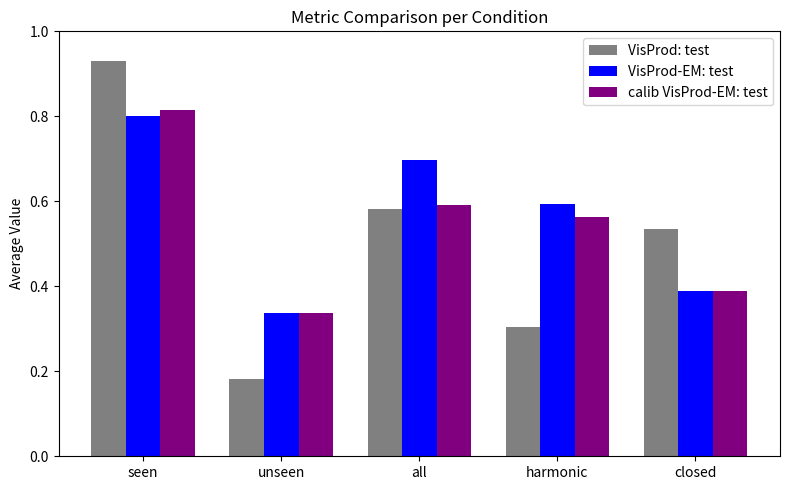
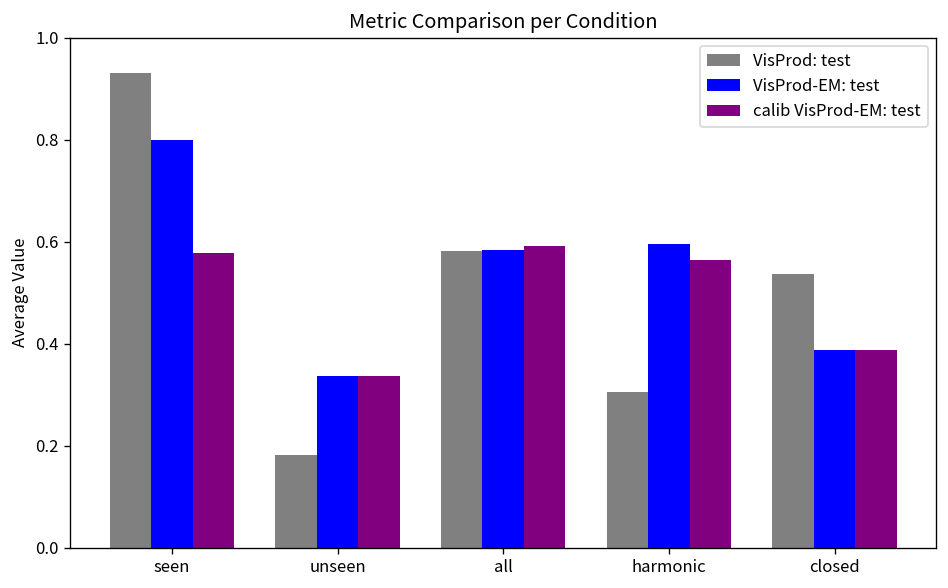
  {
    "VisProd: test": {
      "seen": 0.93,
      "unseen": 0.18,
      "all": 0.58,
      "harmonic": 0.30,
      "closed": 0.54
    },
    "VisProd-EM: test": {
      "seen": 0.80,
      "unseen": 0.34,
-     "all": 0.70,
+     "all": 0.58,
      "harmonic": 0.59,
      "closed": 0.39
    },
    "calib VisProd-EM: test": {
-     "seen": 0.81,
+     "seen": 0.58,
      "unseen": 0.34,
      "all": 0.59,
      "harmonic": 0.56,
      "closed": 0.39
    }
  }
